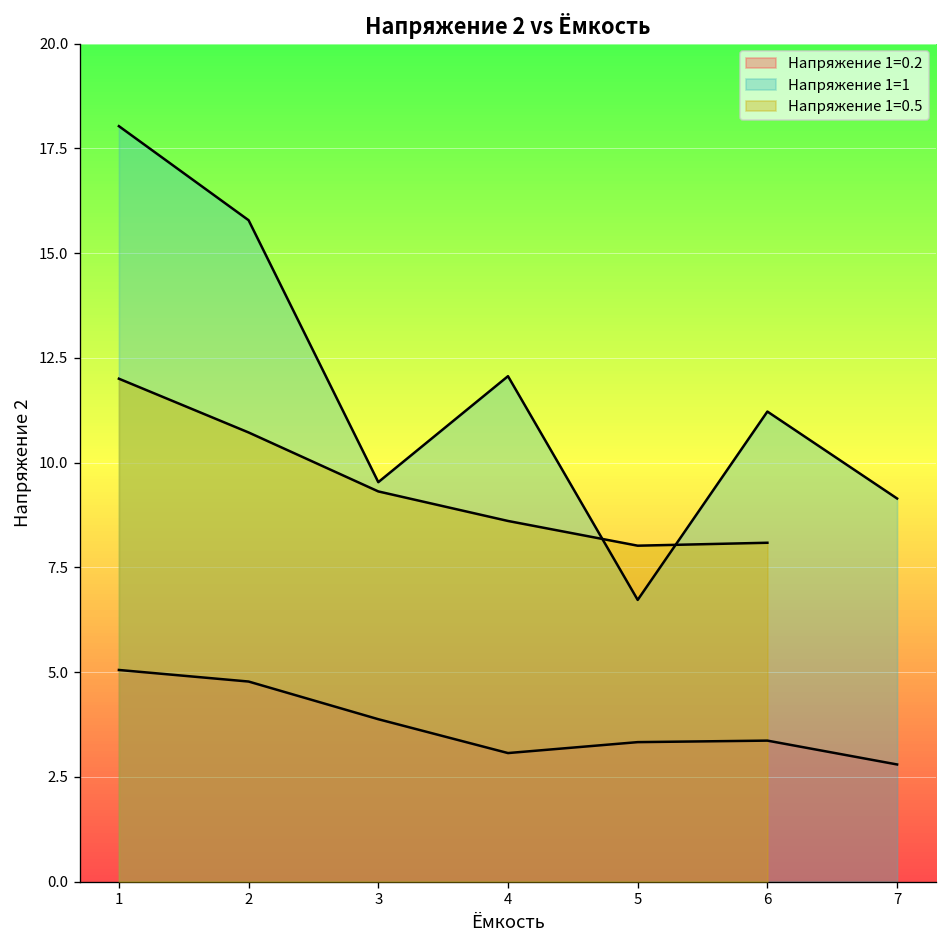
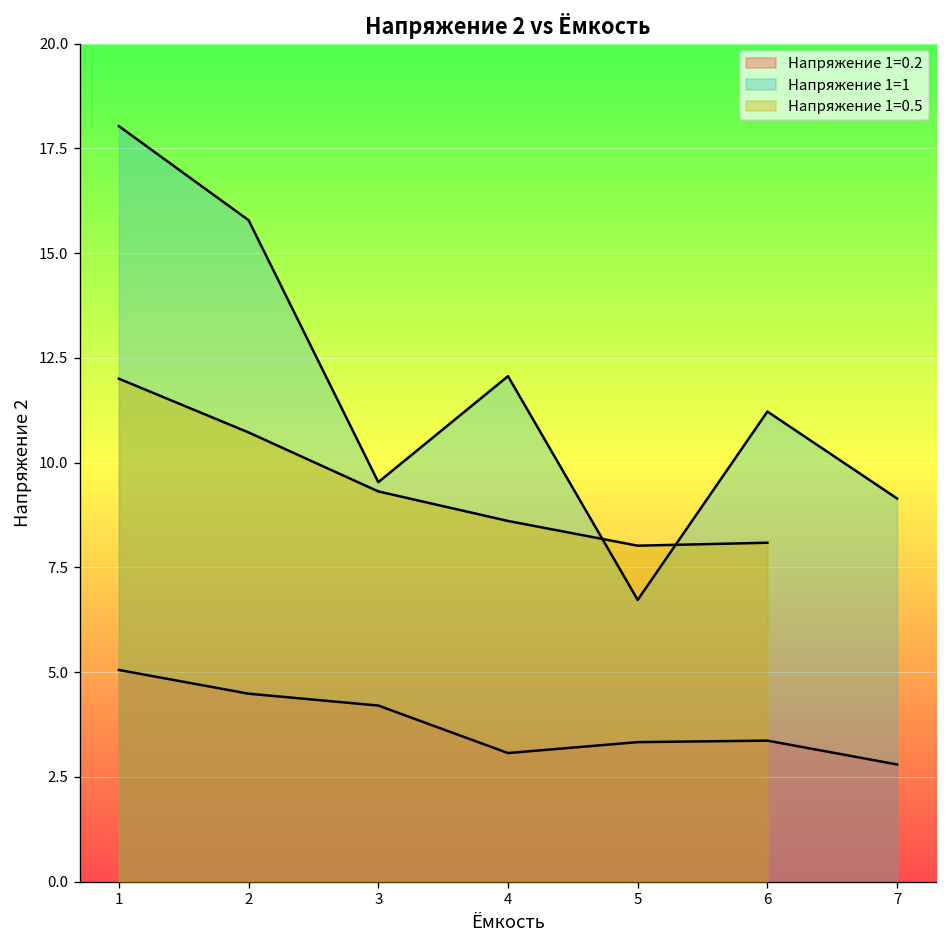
  {
    "Напряжение 1=0.2": {
      "1": 5.1,
-     "2": 4.8,
-     "3": 3.9,
+     "2": 4.5,
+     "3": 4.2,
      "4": 3.1,
      "5": 3.3,
      "6": 3.4,
      "7": 2.8
    },
    "Напряжение 1=1": {
      "1": 18.0,
      "2": 15.8,
      "3": 9.5,
      "4": 12.1,
      "5": 6.7,
      "6": 11.2,
      "7": 9.1
    },
    "Напряжение 1=0.5": {
      "1": 12.0,
      "2": 10.7,
      "3": 9.3,
      "4": 8.6,
      "5": 8.0,
      "6": 8.1
    }
  }
